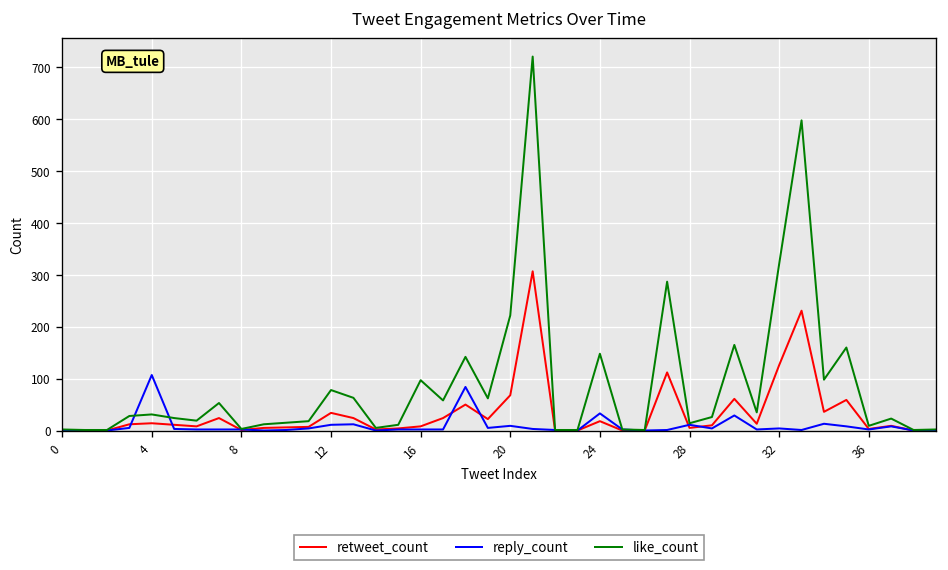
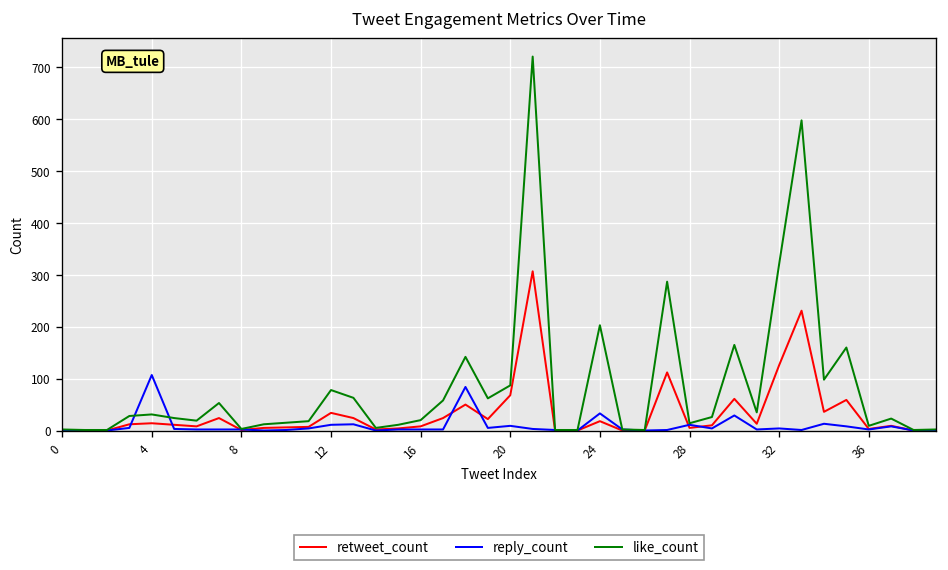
  {
    "retweet_count": {
      "4": 10,
      "12": 30,
      "16": 10,
      "20": 70,
      "24": 20,
      "32": 130
    },
    "reply_count": {
      "4": 110,
      "12": 10,
      "16": 0,
      "20": 10,
      "24": 30,
      "32": 0
    },
    "like_count": {
      "4": 30,
      "12": 80,
-     "16": 100,
-     "20": 220,
-     "24": 150,
+     "16": 20,
+     "20": 90,
+     "24": 200,
      "32": 320,
      "36": 10
    }
  }
